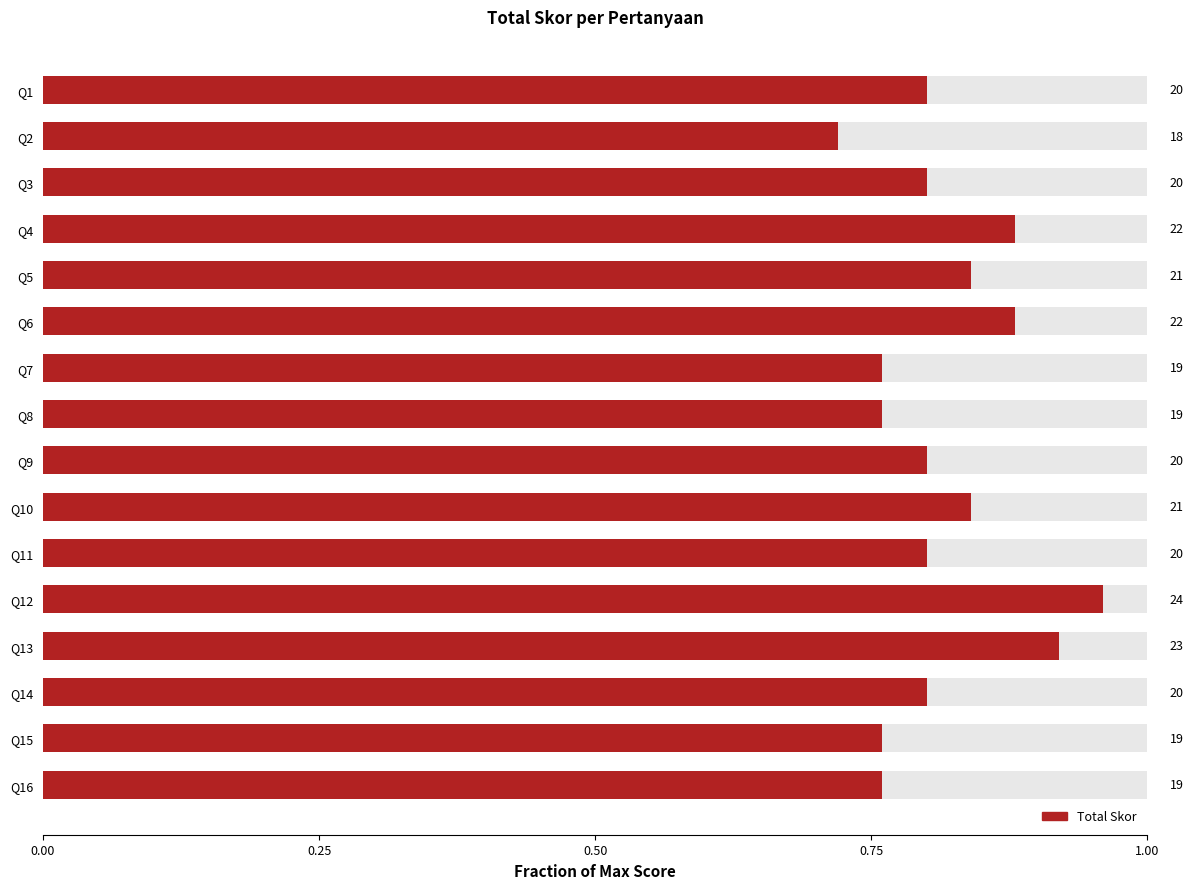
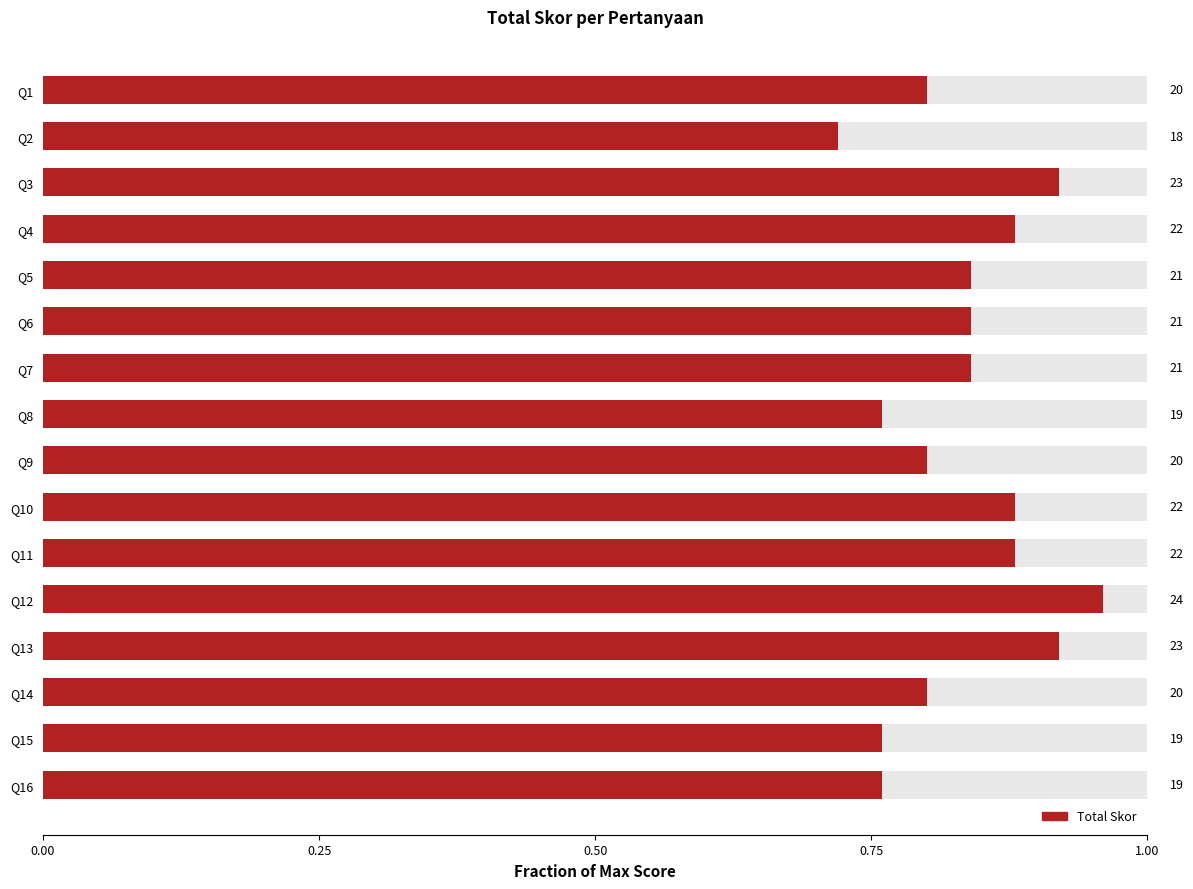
  {
    "Total Skor": {
-     "Q3": 20,
-     "Q6": 22,
-     "Q7": 19,
-     "Q10": 21,
-     "Q11": 20
+     "Q3": 23,
+     "Q6": 21,
+     "Q7": 21,
+     "Q10": 22,
+     "Q11": 22
    }
  }
